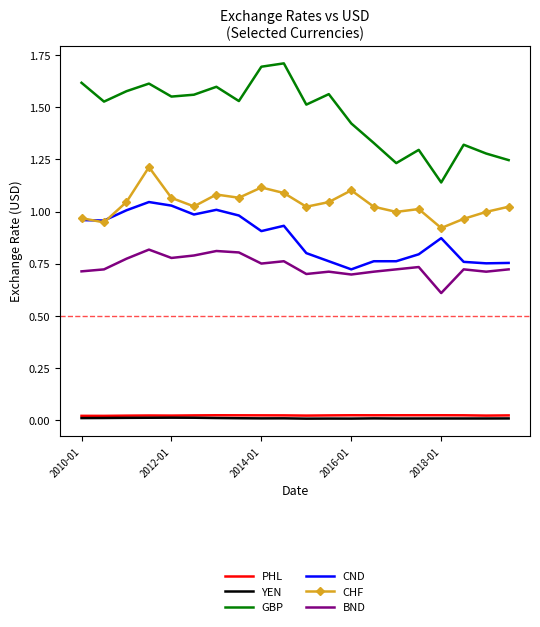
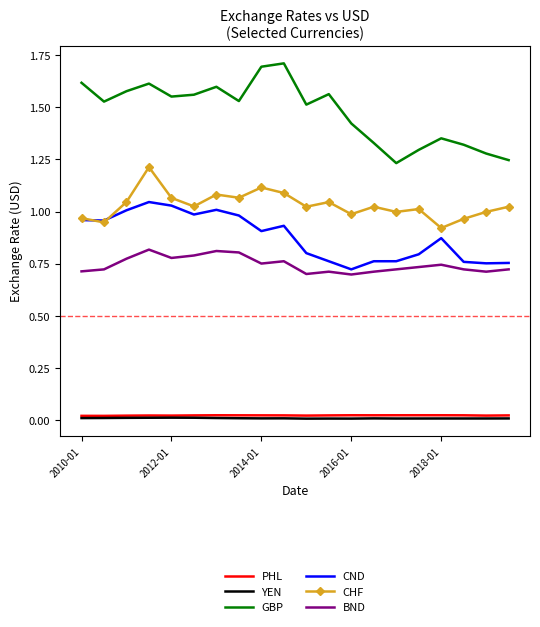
  {
    "PHL": {
      "2014-01": 0.02,
      "2016-01": 0.02,
      "2018-01": 0.02
    },
    "YEN": {
      "2014-01": 0.01,
      "2016-01": 0.01,
      "2018-01": 0.01
    },
    "GBP": {
      "2010-01": 1.62,
      "2012-01": 1.55,
      "2014-01": 1.69,
      "2016-01": 1.42,
-     "2018-01": 1.14
+     "2018-01": 1.35
    },
    "CND": {
      "2012-01": 1.03,
      "2014-01": 0.91,
      "2016-01": 0.72,
      "2018-01": 0.87
    },
    "CHF": {
      "2012-01": 1.07,
      "2014-01": 1.12,
-     "2016-01": 1.10,
+     "2016-01": 0.99,
      "2018-01": 0.92
    },
    "BND": {
      "2010-01": 0.71,
      "2012-01": 0.78,
      "2014-01": 0.75,
      "2016-01": 0.70,
-     "2018-01": 0.61
+     "2018-01": 0.75
    }
  }
